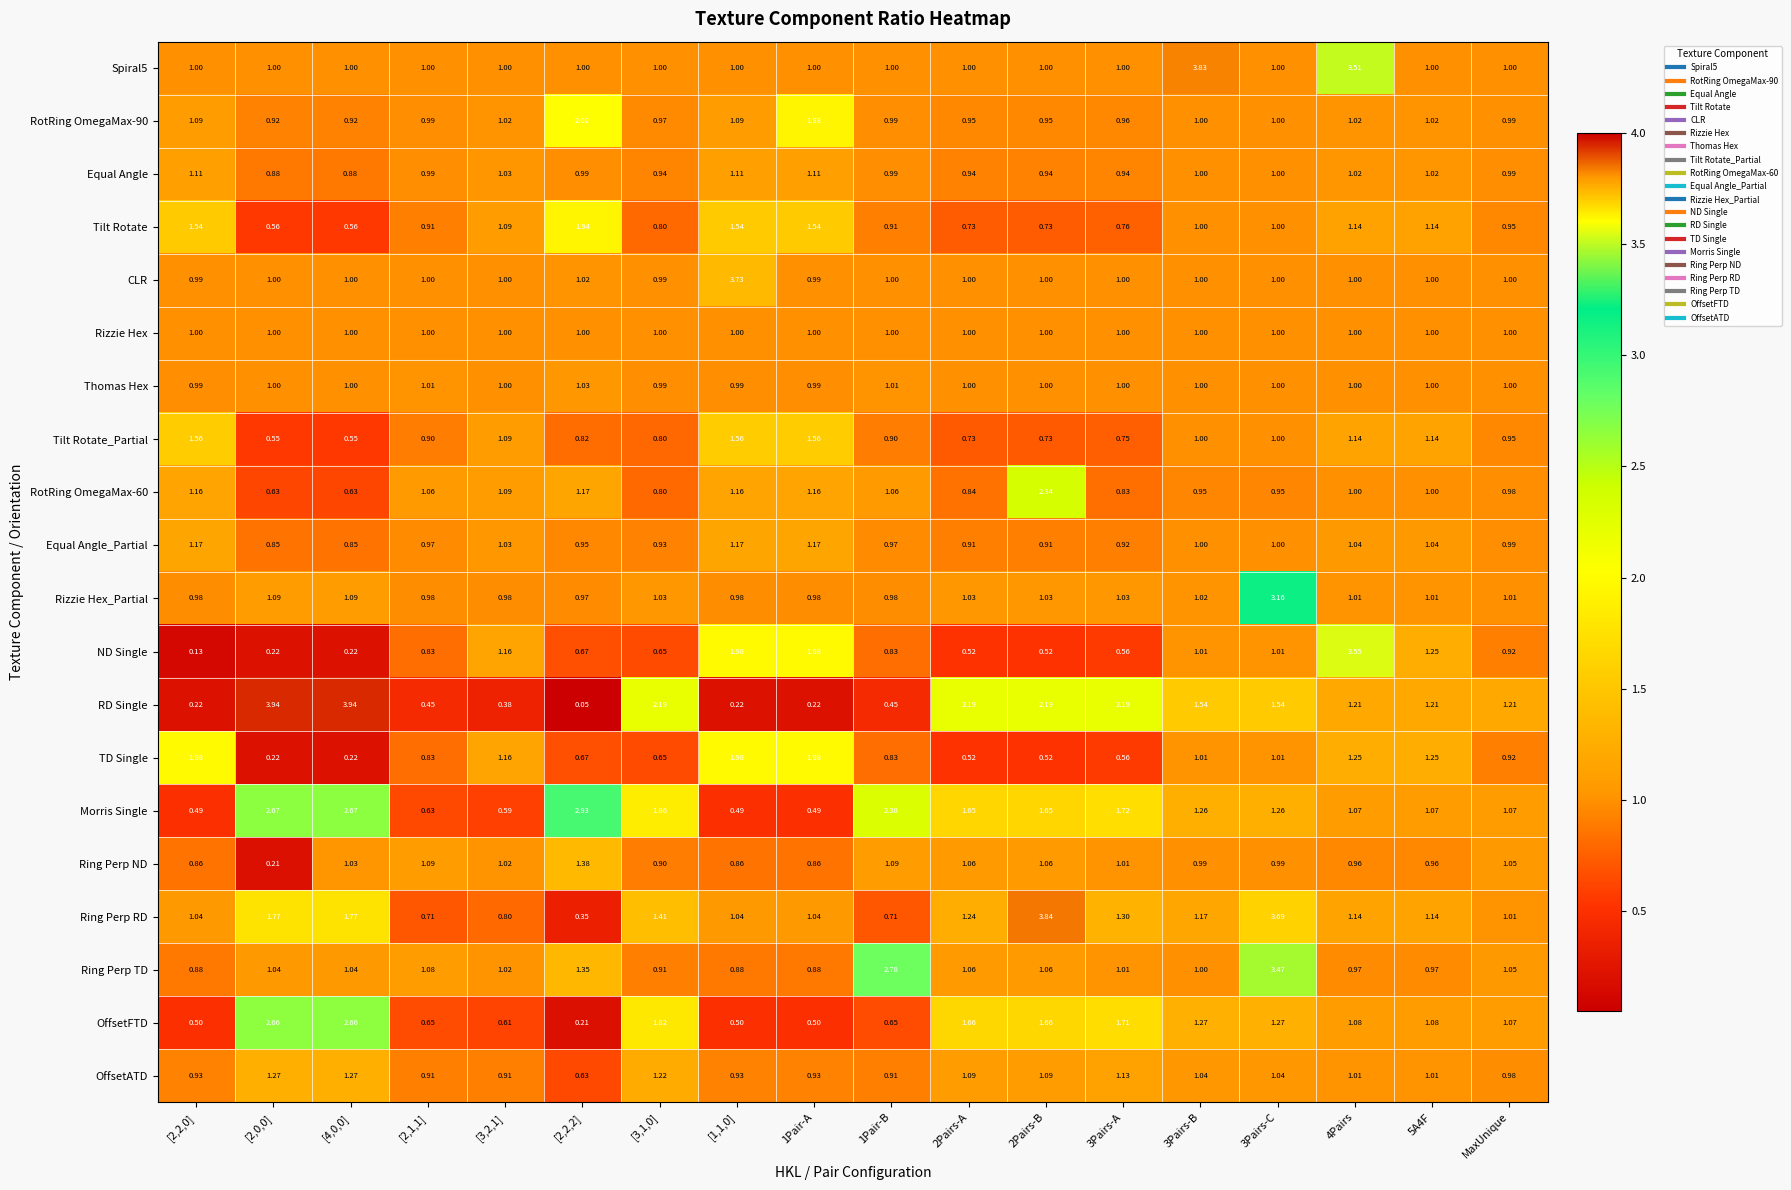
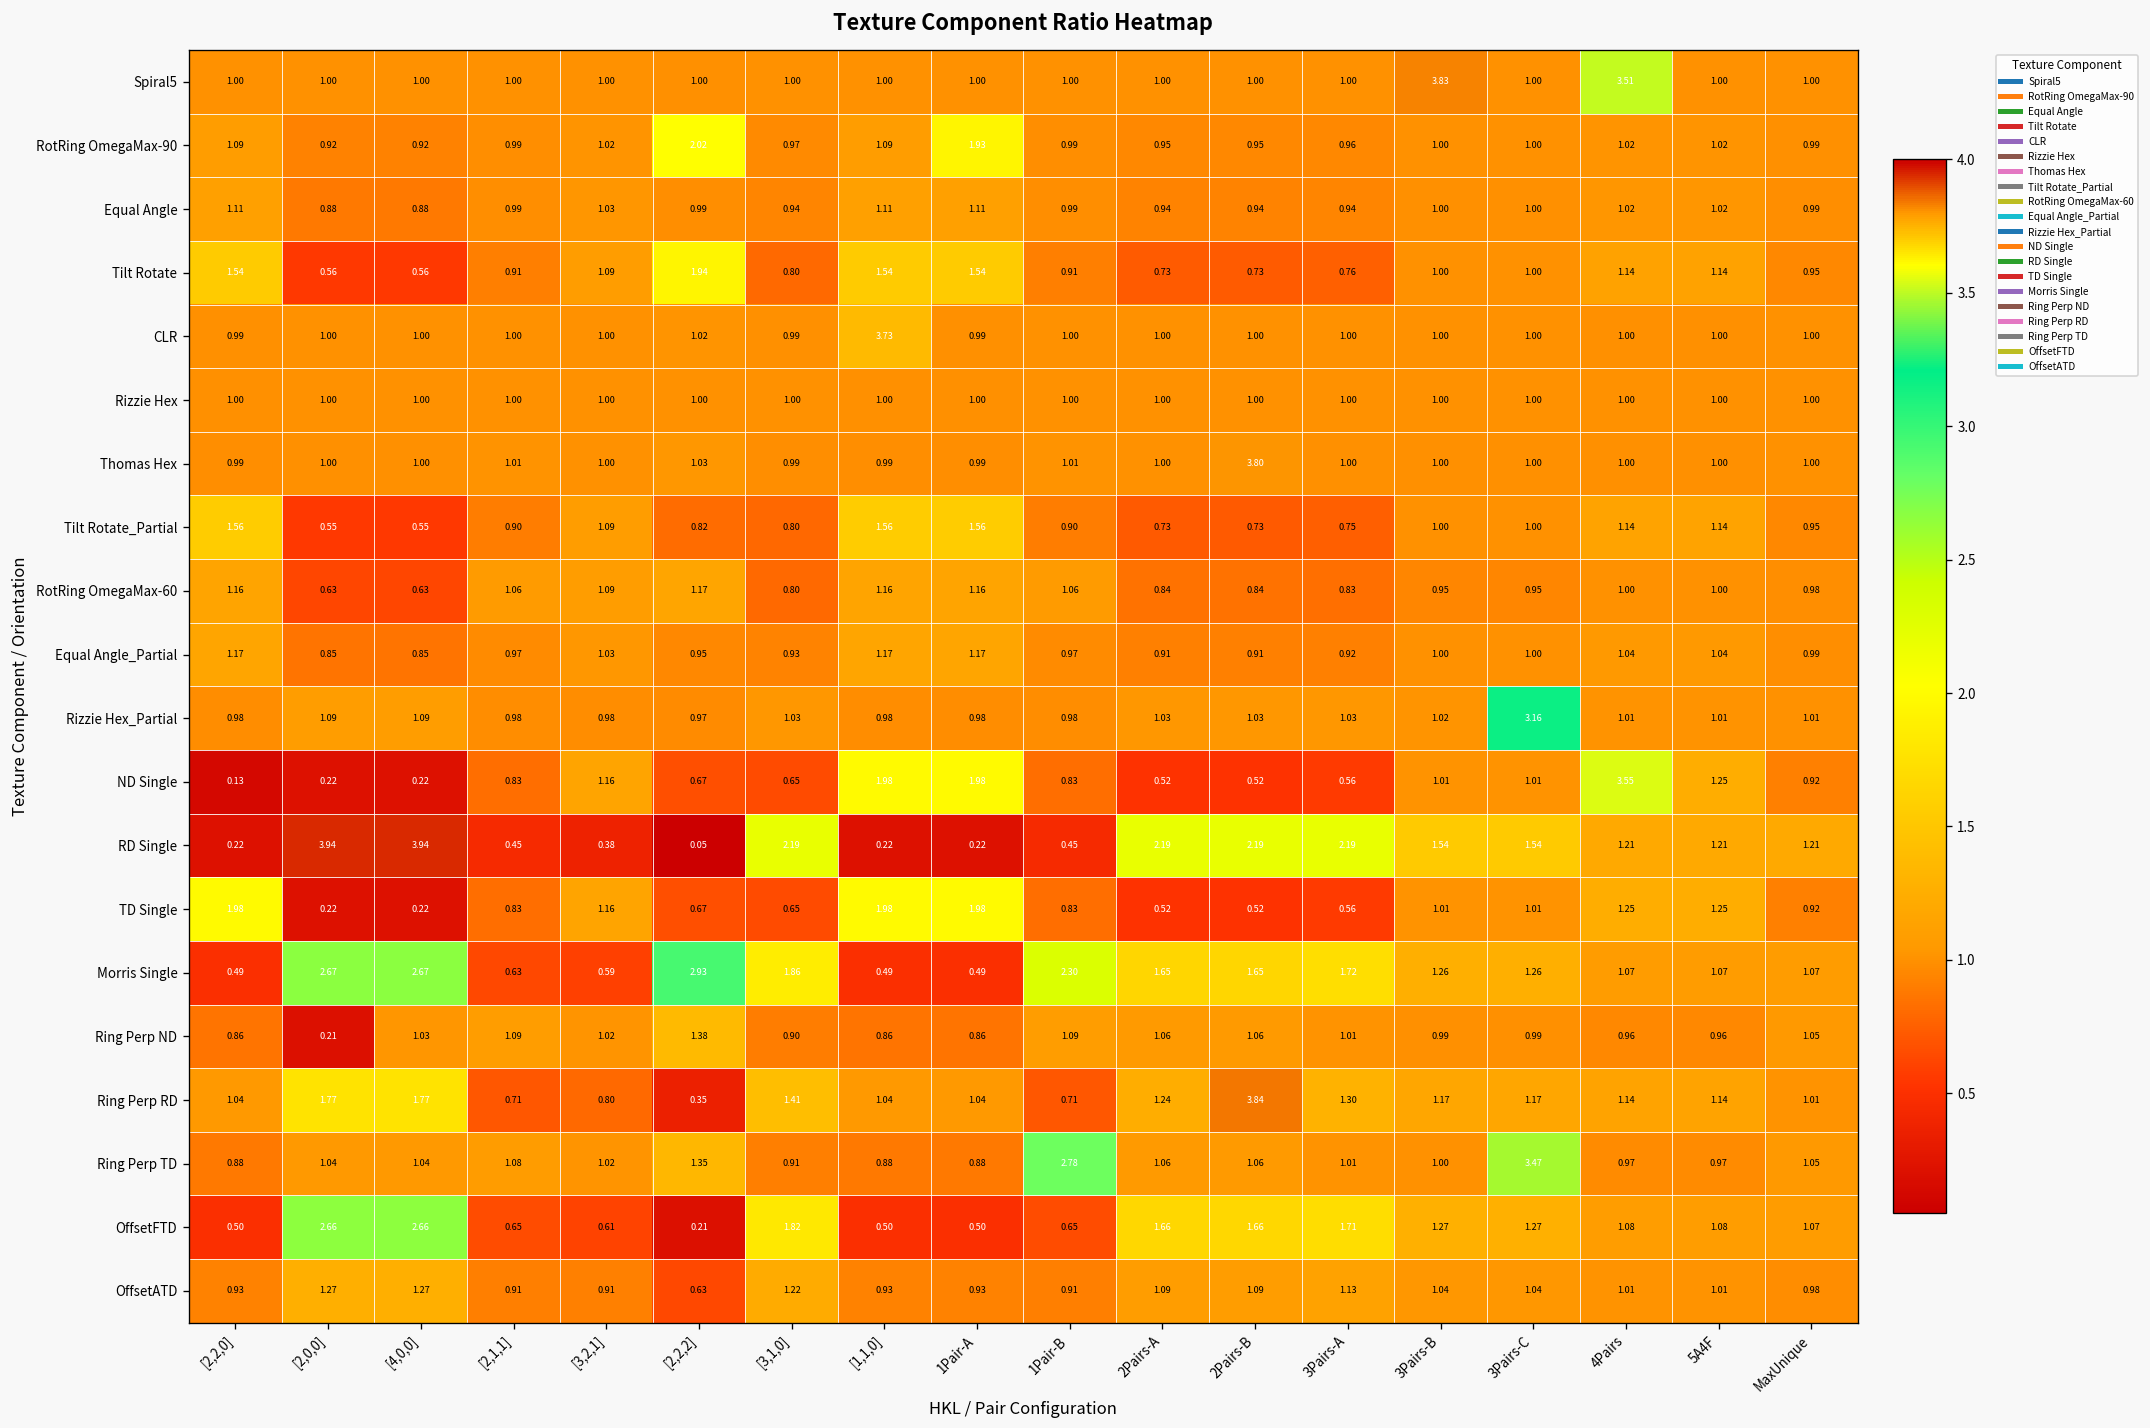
  {
    "Thomas Hex": {
      "[2,2,0]": 0.99,
      "[2,0,0]": 1.00,
      "[4,0,0]": 1.00,
      "[2,1,1]": 1.01,
      "[3,2,1]": 1.00,
      "[2,2,2]": 1.03,
      "[3,1,0]": 0.99,
      "[1,1,0]": 0.99,
      "1Pair-A": 0.99,
      "1Pair-B": 1.01,
      "2Pairs-A": 1.00,
-     "2Pairs-B": 1.00,
+     "2Pairs-B": 3.80,
      "3Pairs-A": 1.00,
      "3Pairs-B": 1.00,
      "3Pairs-C": 1.00,
      "4Pairs": 1.00,
      "5A4F": 1.00,
      "MaxUnique": 1.00
    },
    "RotRing OmegaMax-60": {
      "[2,2,0]": 1.16,
      "[2,0,0]": 0.63,
      "[4,0,0]": 0.63,
      "[2,1,1]": 1.06,
      "[3,2,1]": 1.09,
      "[2,2,2]": 1.17,
      "[3,1,0]": 0.80,
      "[1,1,0]": 1.16,
      "1Pair-A": 1.16,
      "1Pair-B": 1.06,
      "2Pairs-A": 0.84,
-     "2Pairs-B": 2.34,
+     "2Pairs-B": 0.84,
      "3Pairs-A": 0.83,
      "3Pairs-B": 0.95,
      "3Pairs-C": 0.95,
      "4Pairs": 1.00,
      "5A4F": 1.00,
      "MaxUnique": 0.98
    },
    "Ring Perp RD": {
      "[2,2,0]": 1.04,
      "[2,0,0]": 1.77,
      "[4,0,0]": 1.77,
      "[2,1,1]": 0.71,
      "[3,2,1]": 0.80,
      "[2,2,2]": 0.35,
      "[3,1,0]": 1.41,
      "[1,1,0]": 1.04,
      "1Pair-A": 1.04,
      "1Pair-B": 0.71,
      "2Pairs-A": 1.24,
      "2Pairs-B": 3.84,
      "3Pairs-A": 1.30,
      "3Pairs-B": 1.17,
-     "3Pairs-C": 3.69,
+     "3Pairs-C": 1.17,
      "4Pairs": 1.14,
      "5A4F": 1.14,
      "MaxUnique": 1.01
    }
  }
